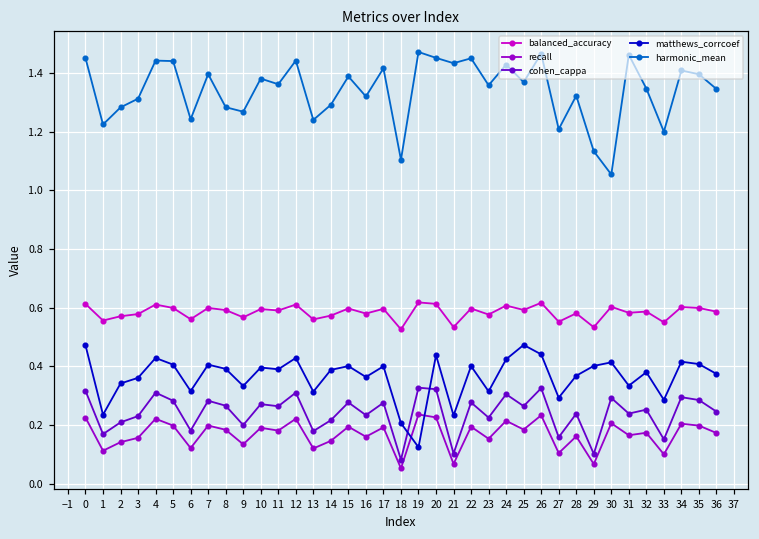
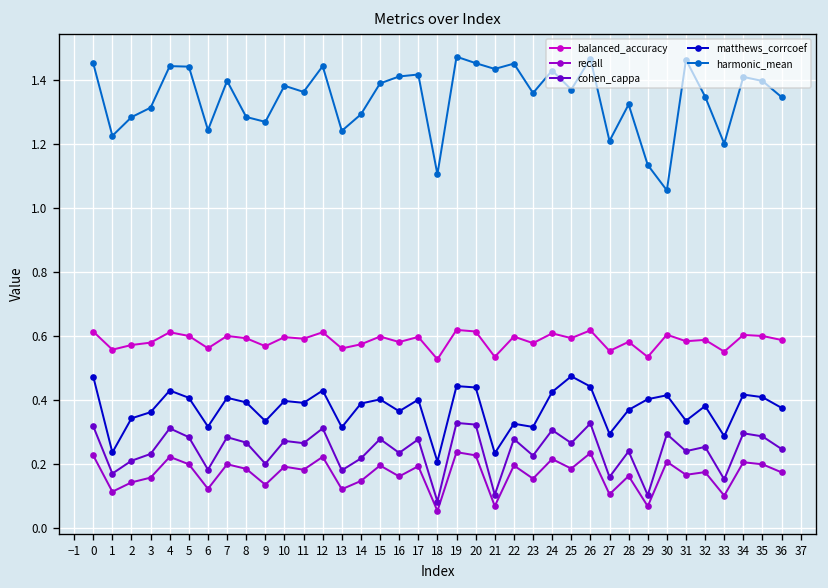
  {
    "matthews_corrcoef": {
      "0": 0.47,
      "1": 0.23,
      "2": 0.34,
      "3": 0.36,
      "4": 0.43,
      "5": 0.41,
      "6": 0.32,
      "7": 0.41,
      "8": 0.39,
      "9": 0.33,
      "10": 0.40,
      "11": 0.39,
      "12": 0.43,
      "13": 0.31,
      "14": 0.39,
      "15": 0.40,
      "16": 0.36,
      "17": 0.40,
      "18": 0.21,
-     "19": 0.12,
+     "19": 0.44,
      "20": 0.44,
      "21": 0.23,
-     "22": 0.40,
+     "22": 0.32,
      "23": 0.31,
      "24": 0.42,
      "25": 0.47,
      "26": 0.44,
      "27": 0.29,
      "28": 0.37,
      "29": 0.40,
      "30": 0.41,
      "31": 0.33,
      "32": 0.38,
      "33": 0.29,
      "34": 0.42,
      "35": 0.41,
      "36": 0.37
    },
    "harmonic_mean": {
      "0": 1.45,
      "1": 1.22,
      "2": 1.28,
      "3": 1.31,
      "4": 1.44,
      "5": 1.44,
      "6": 1.24,
      "7": 1.40,
      "8": 1.28,
      "9": 1.27,
      "10": 1.38,
      "11": 1.36,
      "12": 1.44,
      "13": 1.24,
      "14": 1.29,
      "15": 1.39,
-     "16": 1.32,
+     "16": 1.41,
      "17": 1.42,
      "18": 1.10,
      "19": 1.47,
      "20": 1.45,
      "21": 1.43,
      "22": 1.45,
      "23": 1.36,
      "25": 1.37,
      "27": 1.21,
      "28": 1.32,
      "29": 1.13,
      "30": 1.05,
      "32": 1.35,
      "33": 1.20,
      "36": 1.35
    }
  }
